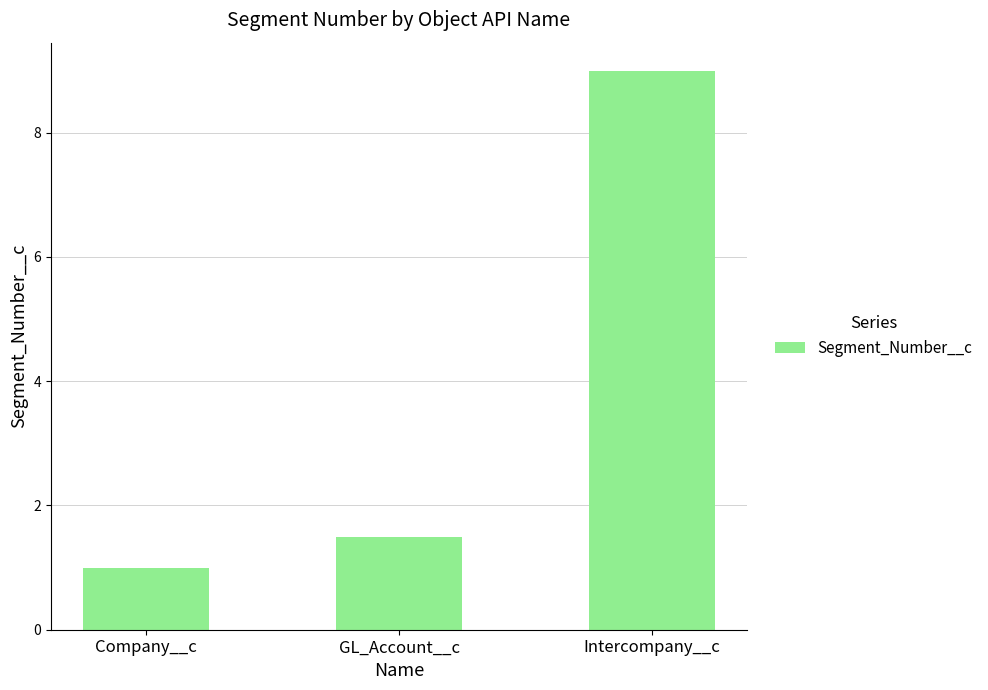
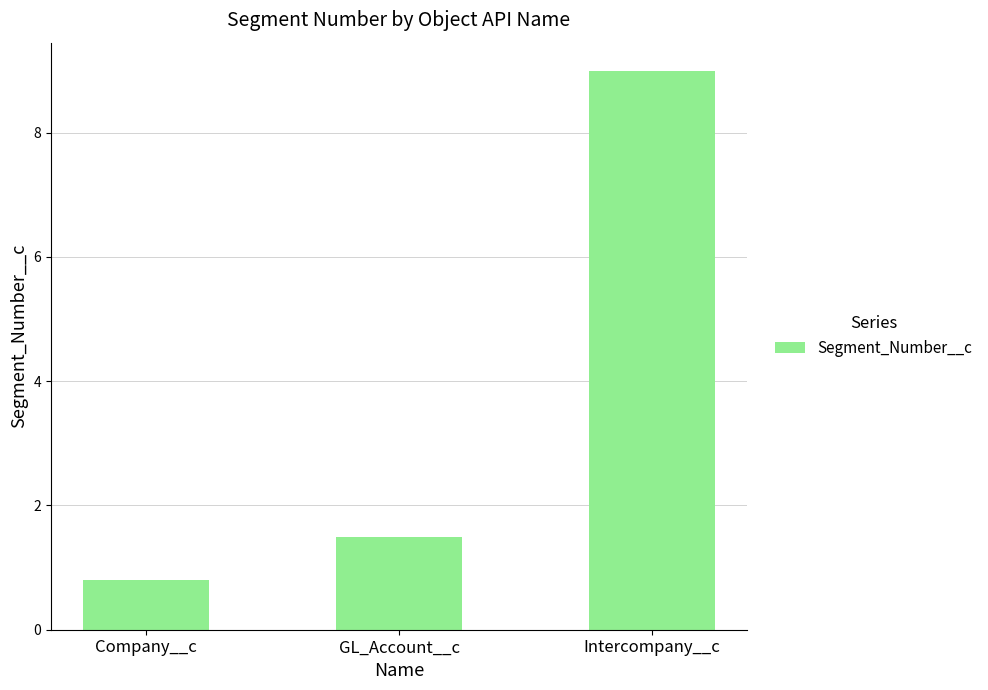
  {
-   "Company__c": 1.0,
+   "Company__c": 0.8,
    "GL_Account__c": 1.5,
    "Intercompany__c": 9.0
  }
